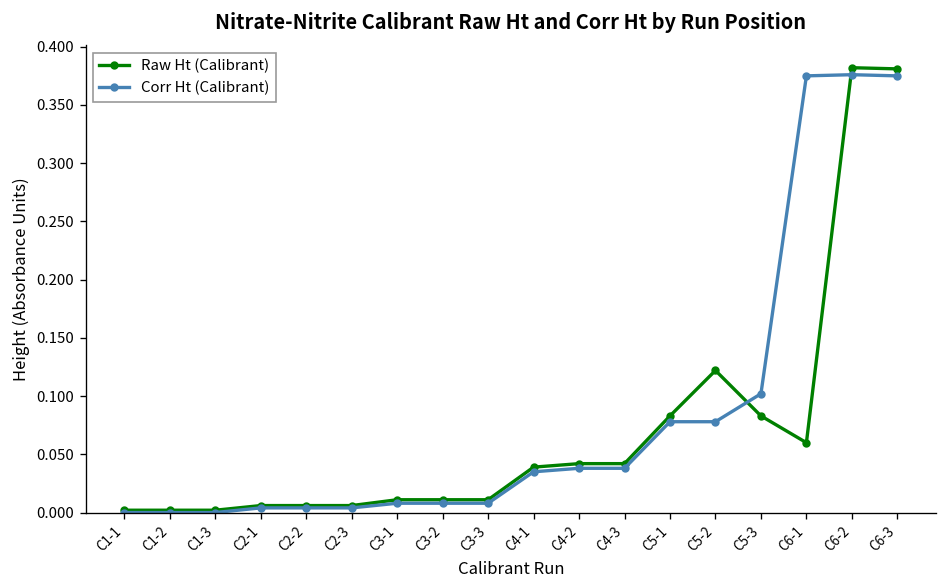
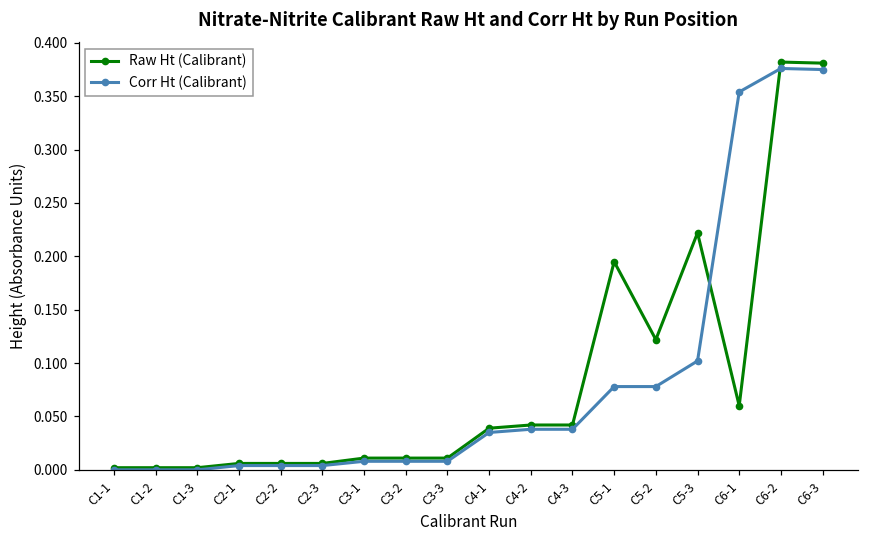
  {
    "Raw Ht (Calibrant)": {
      "C3-1": 0.01,
      "C3-2": 0.01,
      "C3-3": 0.01,
      "C4-1": 0.04,
      "C4-2": 0.04,
      "C4-3": 0.04,
-     "C5-1": 0.08,
+     "C5-1": 0.20,
      "C5-2": 0.12,
-     "C5-3": 0.08,
+     "C5-3": 0.22,
      "C6-1": 0.06,
      "C6-2": 0.38,
      "C6-3": 0.38
    },
    "Corr Ht (Calibrant)": {
      "C3-1": 0.01,
      "C3-2": 0.01,
      "C3-3": 0.01,
      "C4-1": 0.04,
      "C4-2": 0.04,
      "C4-3": 0.04,
      "C5-1": 0.08,
      "C5-2": 0.08,
      "C5-3": 0.10,
-     "C6-1": 0.38,
+     "C6-1": 0.35,
      "C6-2": 0.38,
      "C6-3": 0.38
    }
  }
